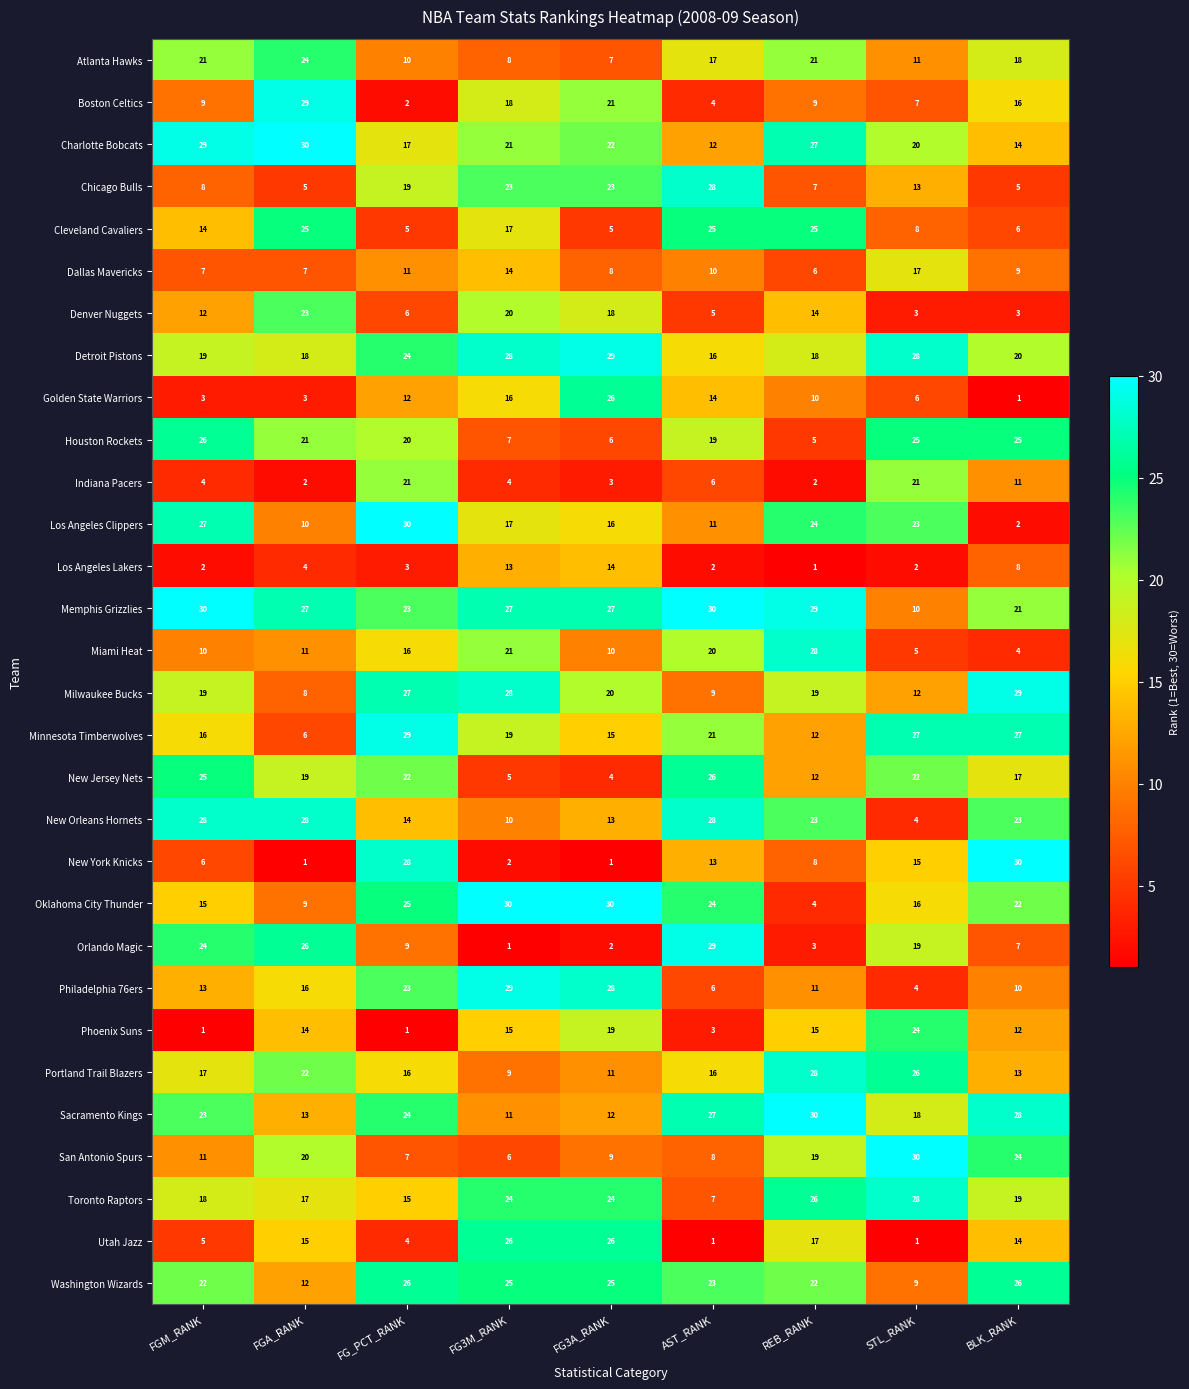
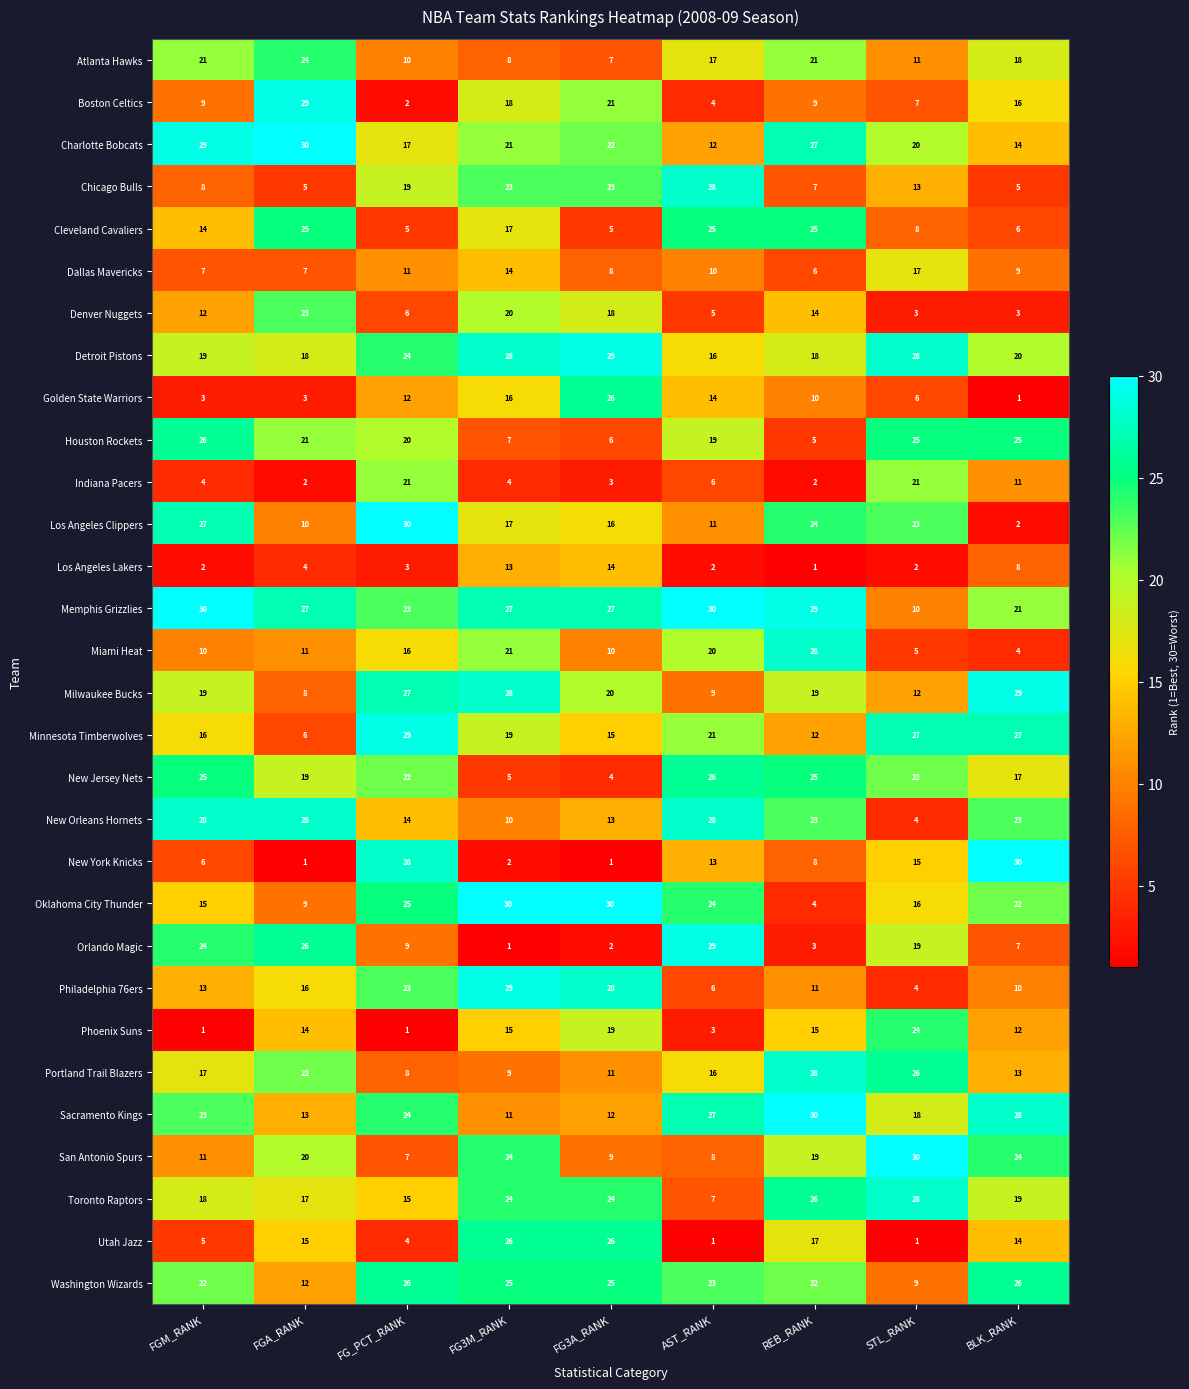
  {
    "New Jersey Nets": {
      "FGM_RANK": 25,
      "FGA_RANK": 19,
      "FG_PCT_RANK": 22,
      "FG3M_RANK": 5,
      "FG3A_RANK": 4,
      "AST_RANK": 26,
-     "REB_RANK": 12,
+     "REB_RANK": 25,
      "STL_RANK": 22,
      "BLK_RANK": 17
    },
    "Portland Trail Blazers": {
      "FGM_RANK": 17,
      "FGA_RANK": 22,
-     "FG_PCT_RANK": 16,
+     "FG_PCT_RANK": 8,
      "FG3M_RANK": 9,
      "FG3A_RANK": 11,
      "AST_RANK": 16,
      "REB_RANK": 28,
      "STL_RANK": 26,
      "BLK_RANK": 13
    },
    "San Antonio Spurs": {
      "FGM_RANK": 11,
      "FGA_RANK": 20,
      "FG_PCT_RANK": 7,
-     "FG3M_RANK": 6,
+     "FG3M_RANK": 24,
      "FG3A_RANK": 9,
      "AST_RANK": 8,
      "REB_RANK": 19,
      "STL_RANK": 30,
      "BLK_RANK": 24
    }
  }
